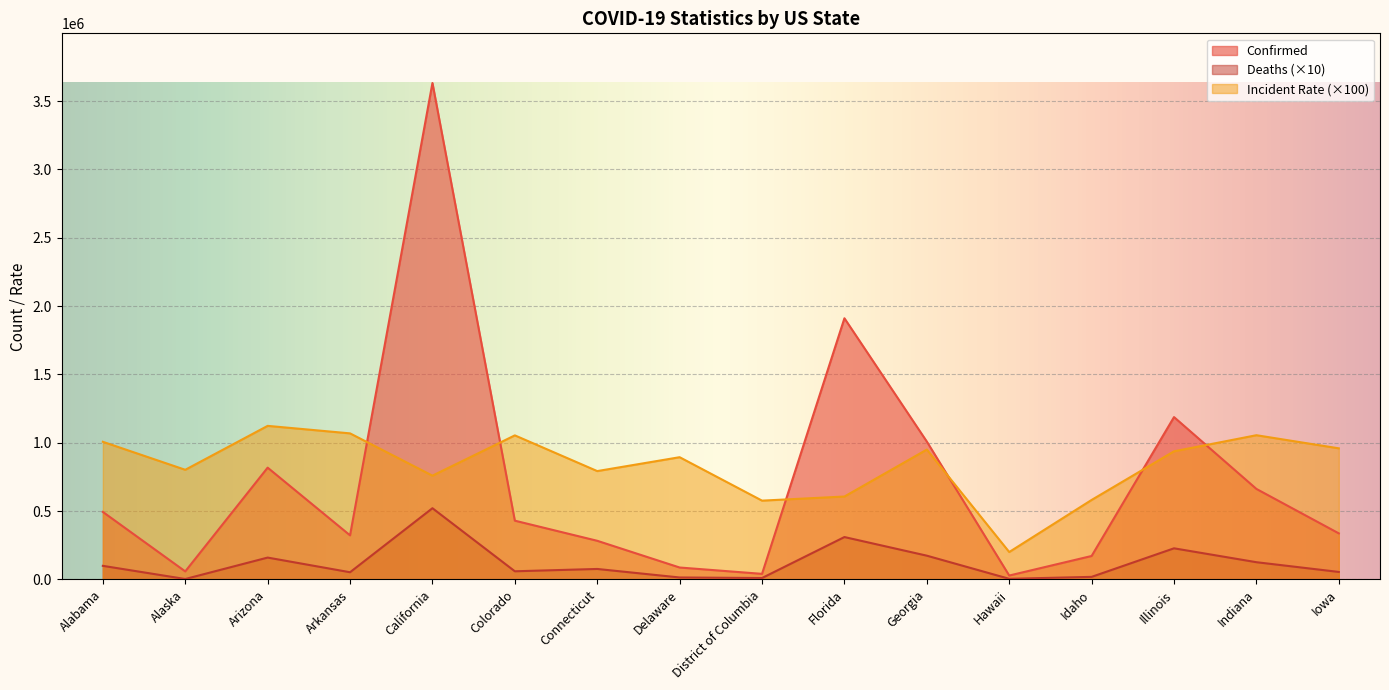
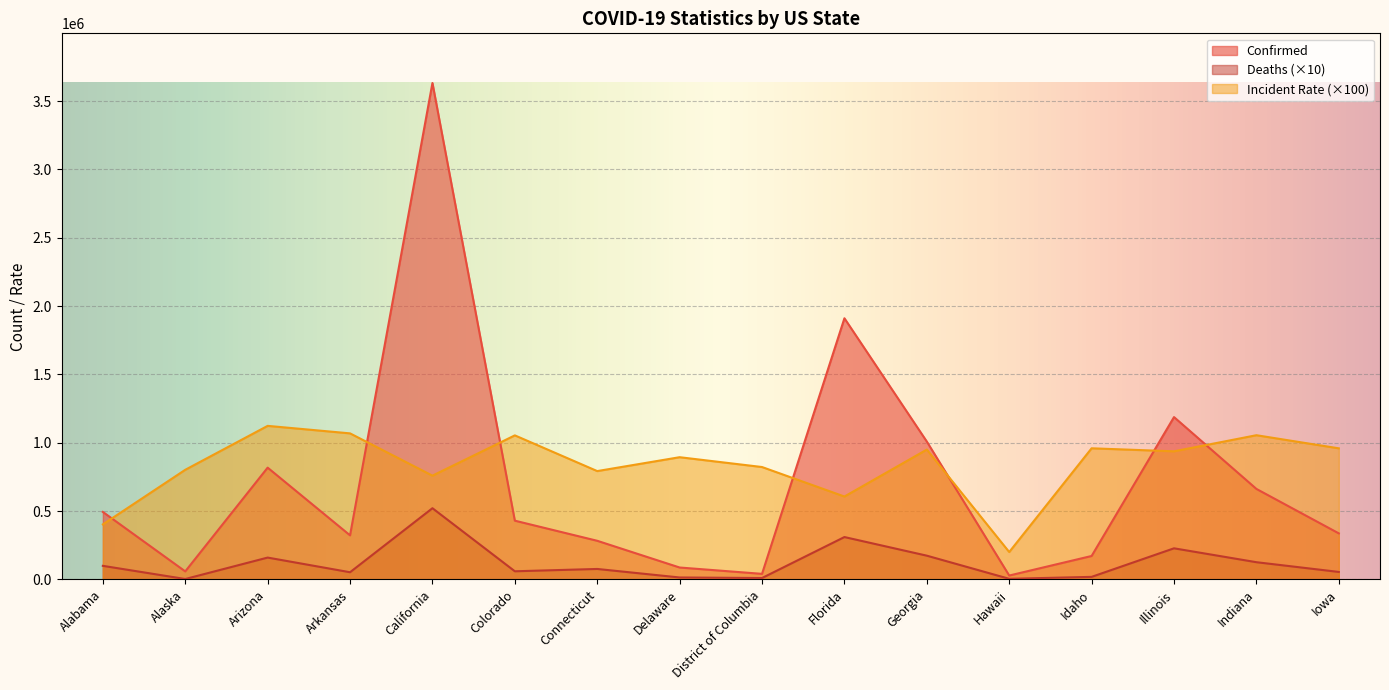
  {
    "Incident Rate (×100)": {
-     "Alabama": 1010000,
+     "Alabama": 400000,
      "Alaska": 800000,
      "Arizona": 1120000,
      "Arkansas": 1070000,
      "California": 760000,
      "Colorado": 1050000,
      "Connecticut": 790000,
      "Delaware": 890000,
-     "District of Columbia": 580000,
+     "District of Columbia": 820000,
      "Florida": 610000,
      "Georgia": 950000,
      "Hawaii": 200000,
-     "Idaho": 580000,
+     "Idaho": 960000,
      "Illinois": 940000,
      "Indiana": 1060000,
      "Iowa": 960000
    }
  }
